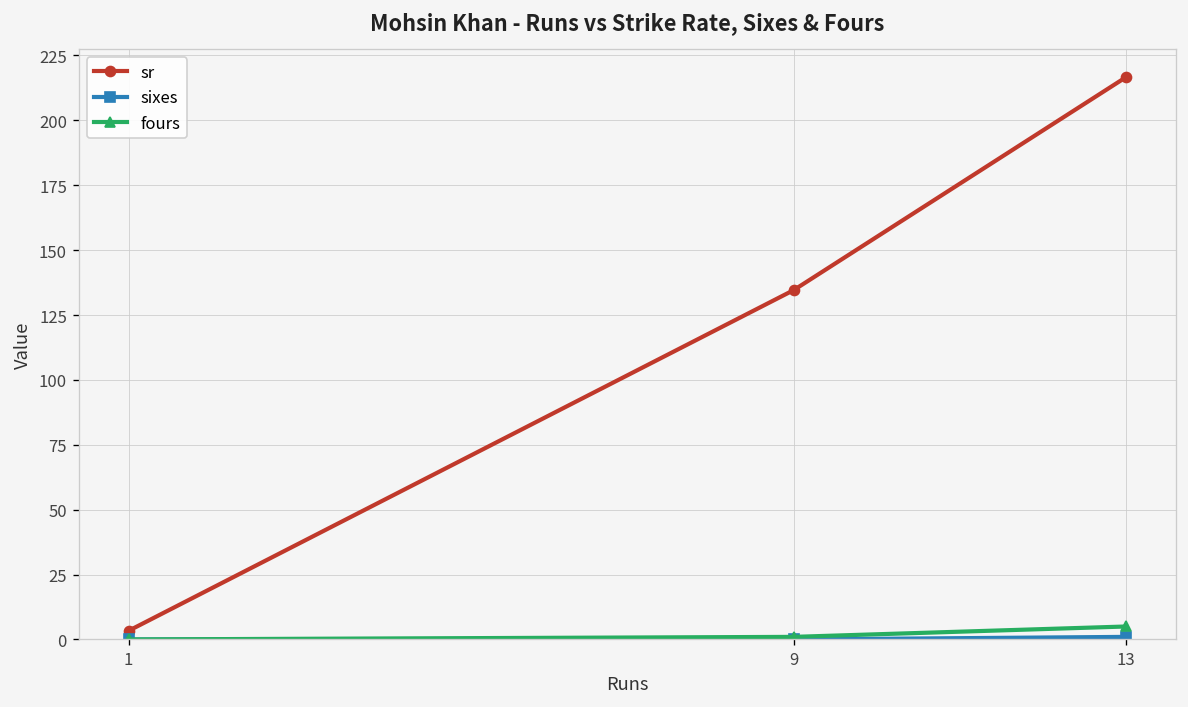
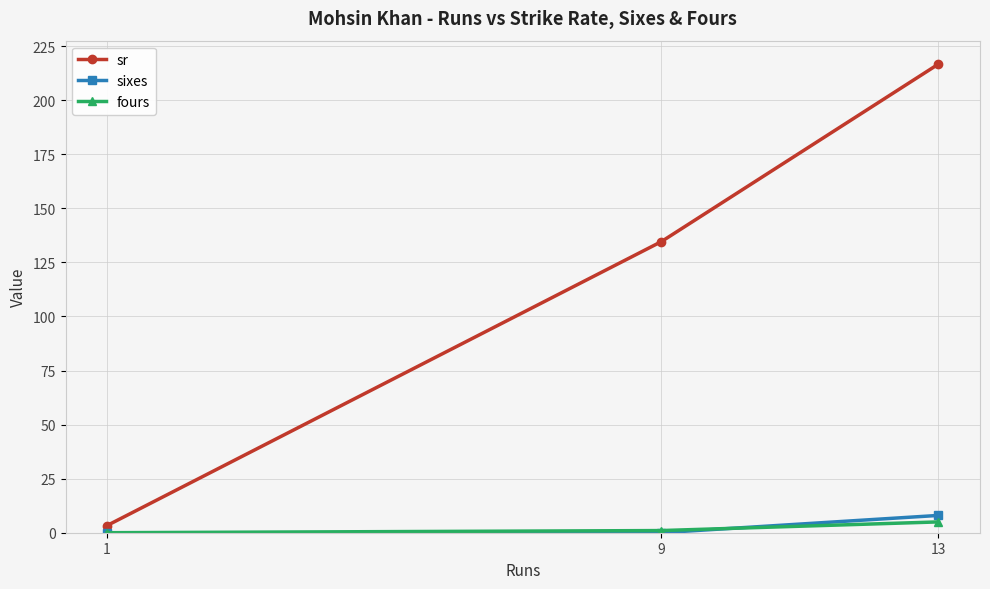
  {
    "sr": {
      "1": 3,
      "9": 135,
      "13": 217
    },
    "sixes": {
-     "13": 1
+     "13": 8
    },
    "fours": {
      "13": 5
    }
  }
